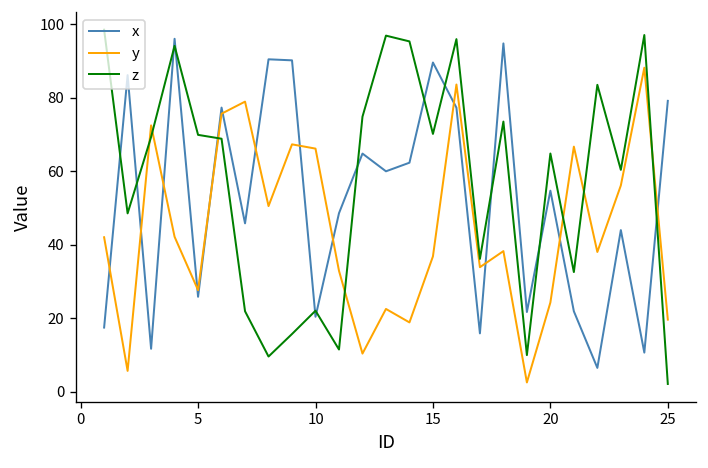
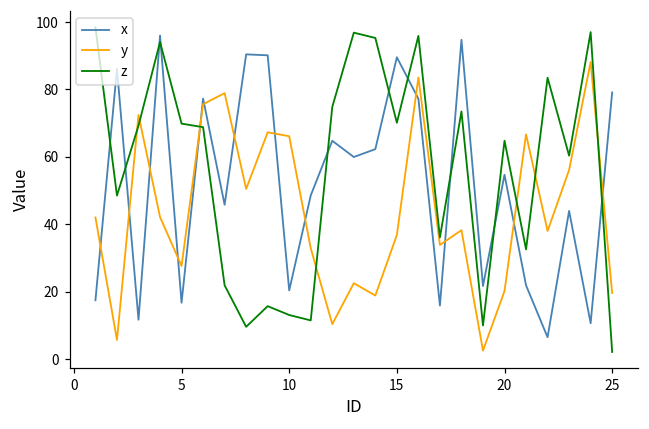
  {
    "x": {
-     "5": 26,
+     "5": 17,
      "10": 20,
      "15": 90,
      "20": 55,
      "25": 79
    },
    "y": {
      "5": 28,
      "10": 66,
      "15": 37,
-     "20": 24,
+     "20": 20,
      "25": 20
    },
    "z": {
      "5": 70,
-     "10": 22,
+     "10": 13,
      "15": 70,
      "20": 65,
      "25": 2
    }
  }
